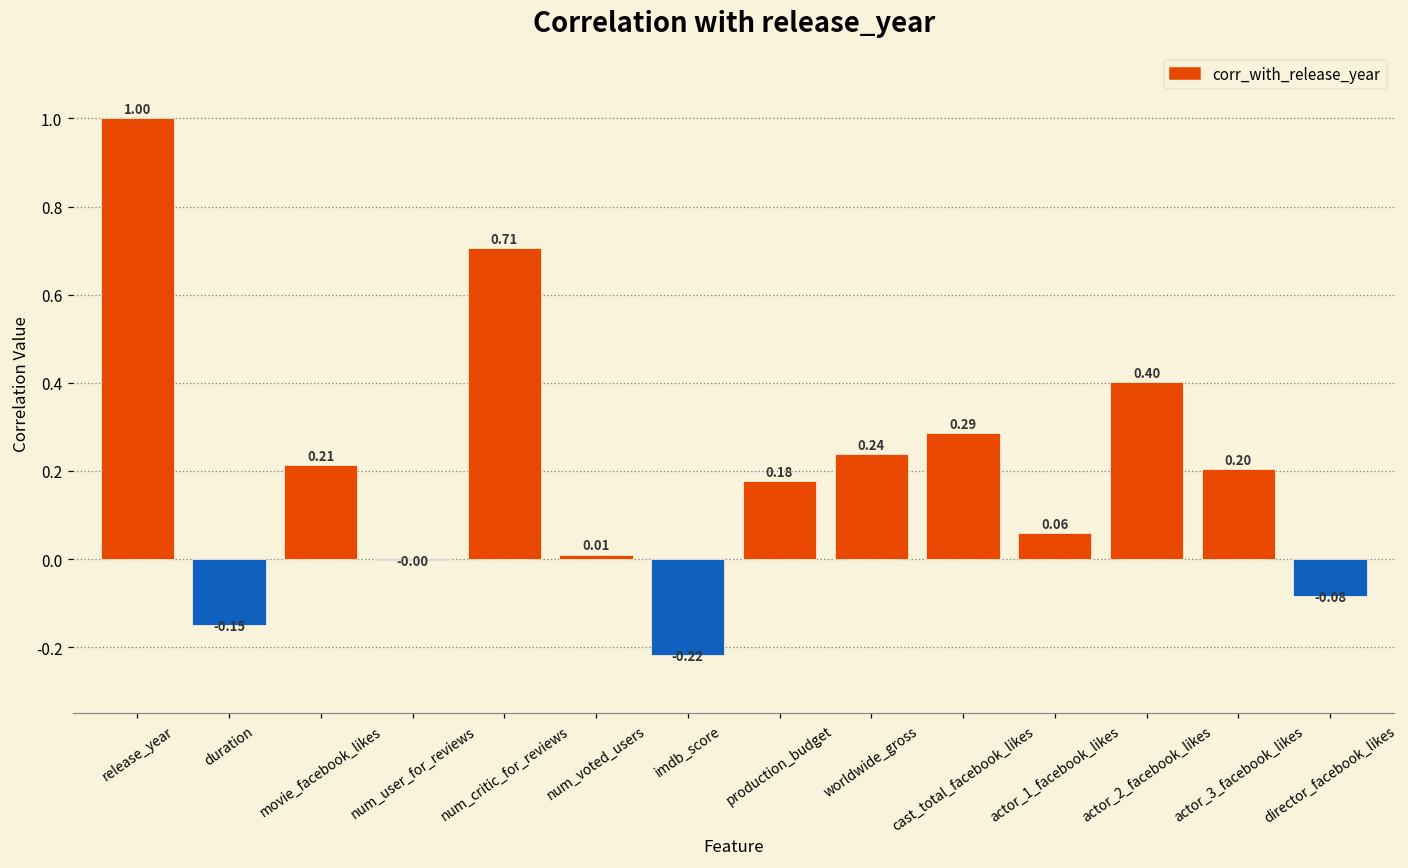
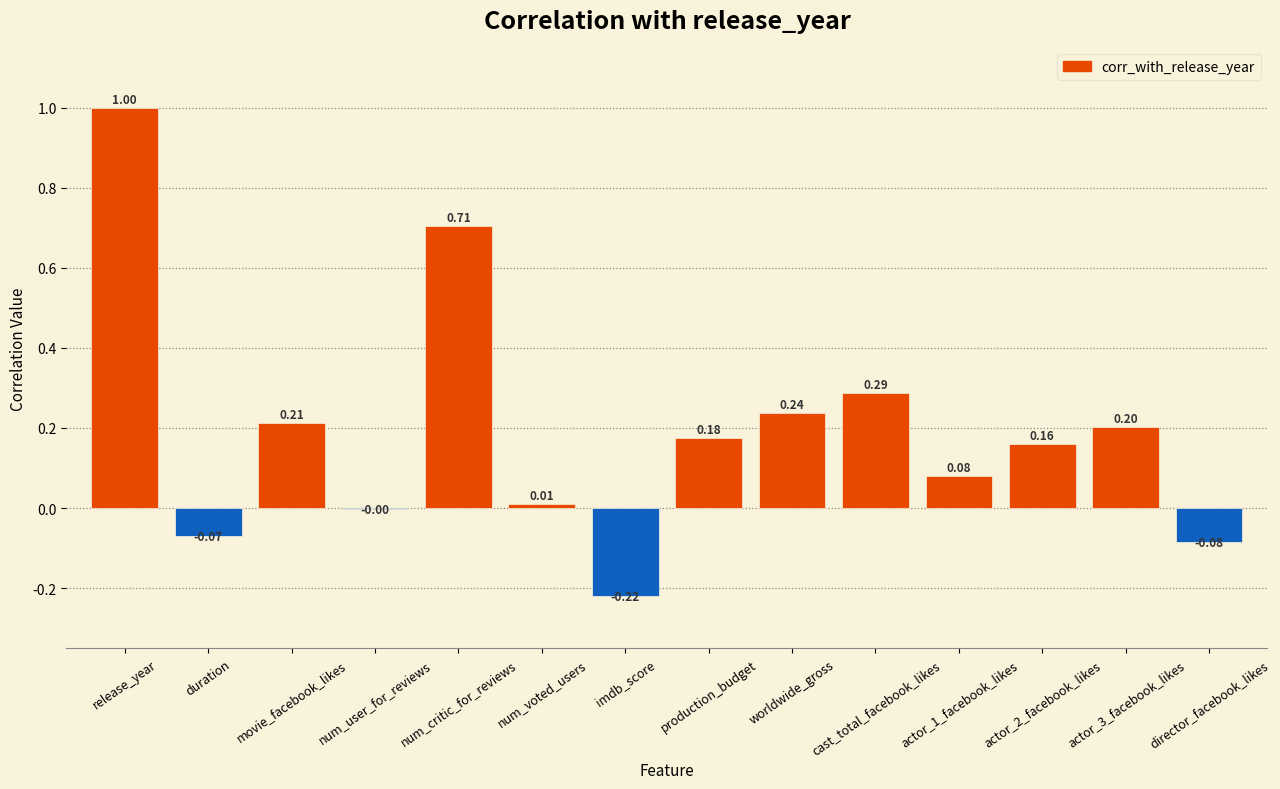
  {
    "release_year": 1.00,
-   "duration": -0.15,
+   "duration": -0.07,
    "movie_facebook_likes": 0.21,
    "num_user_for_reviews": -0.00,
    "num_critic_for_reviews": 0.71,
    "num_voted_users": 0.01,
    "imdb_score": -0.22,
    "production_budget": 0.18,
    "worldwide_gross": 0.24,
    "cast_total_facebook_likes": 0.29,
-   "actor_1_facebook_likes": 0.06,
-   "actor_2_facebook_likes": 0.40,
+   "actor_1_facebook_likes": 0.08,
+   "actor_2_facebook_likes": 0.16,
    "actor_3_facebook_likes": 0.20,
    "director_facebook_likes": -0.08
  }
